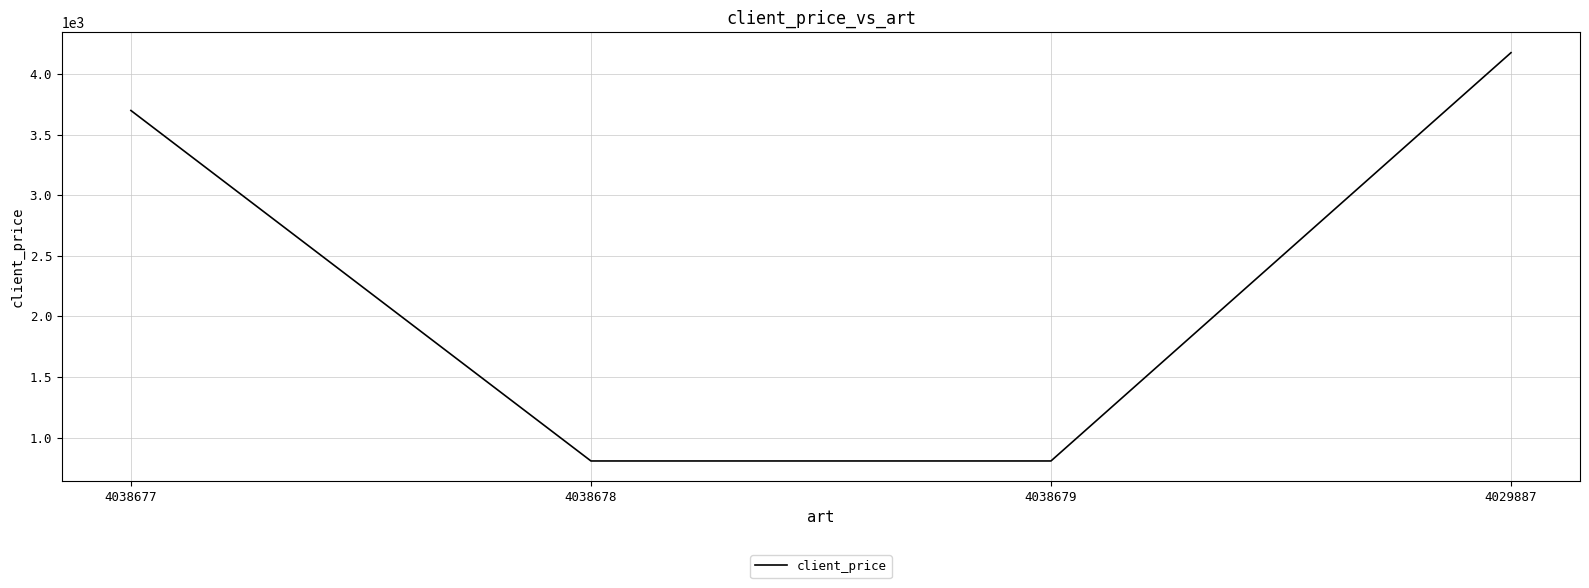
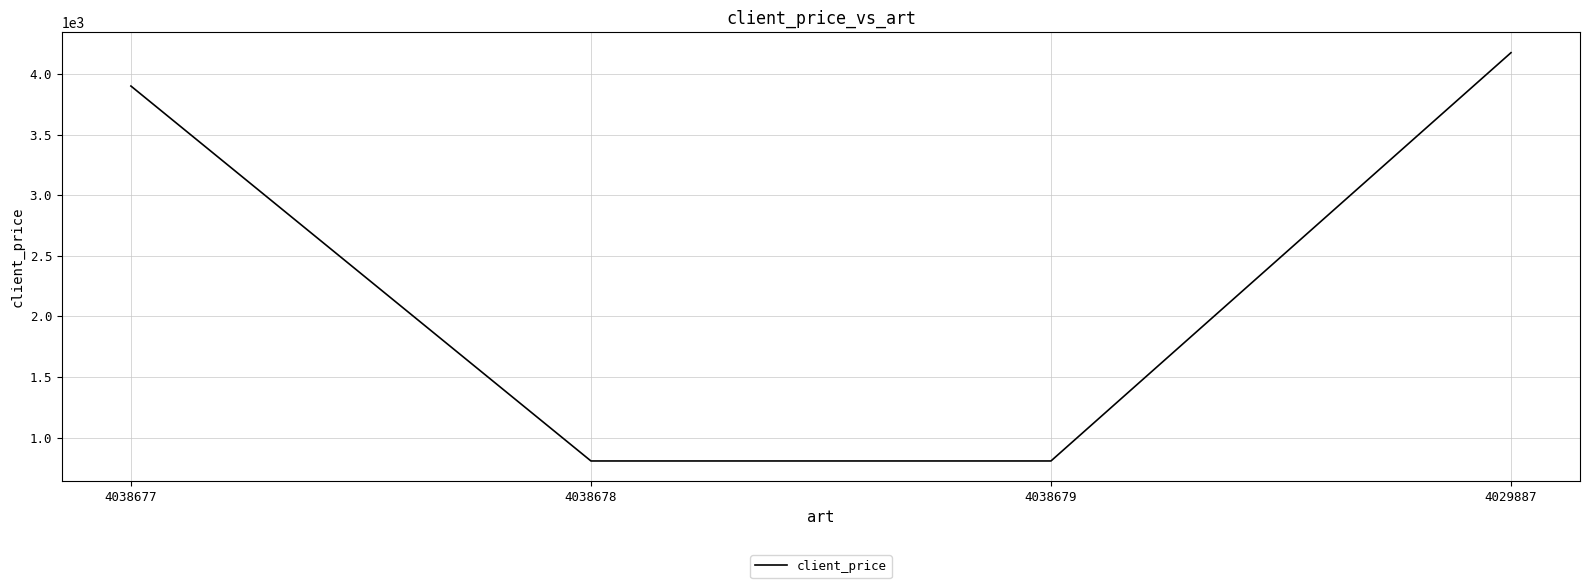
  {
-   "4038677": 3700,
+   "4038677": 3900,
    "4038678": 810,
    "4038679": 810,
    "4029887": 4180
  }
